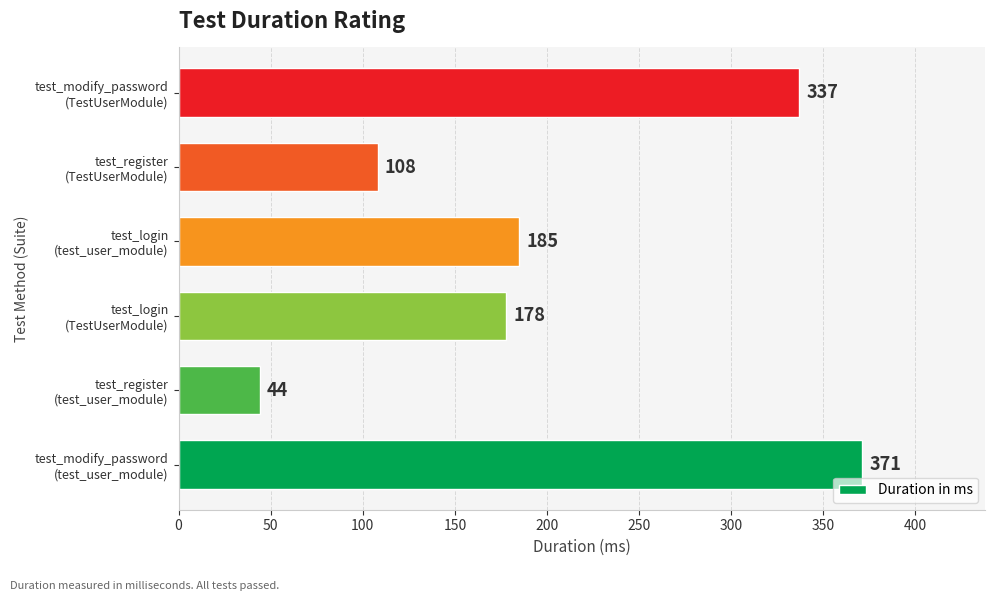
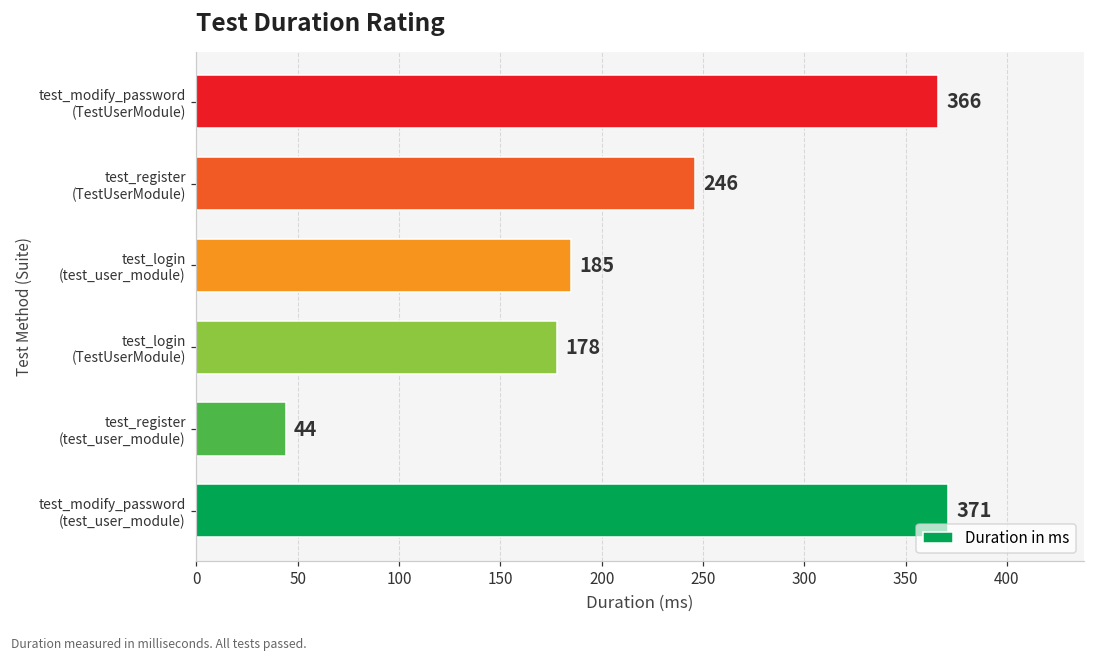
  {
-   "test_modify_password (TestUserModule)": 337,
-   "test_register (TestUserModule)": 108,
+   "test_modify_password (TestUserModule)": 366,
+   "test_register (TestUserModule)": 246,
    "test_login (test_user_module)": 185,
    "test_login (TestUserModule)": 178,
    "test_register (test_user_module)": 44,
    "test_modify_password (test_user_module)": 371
  }
